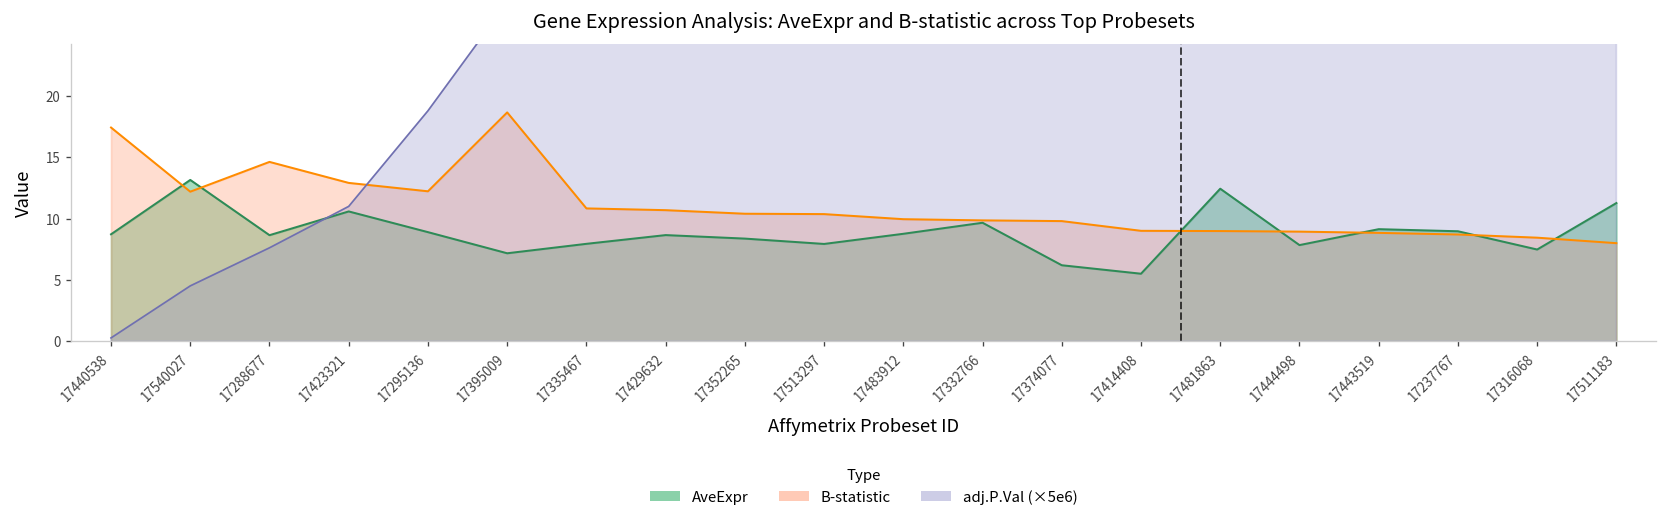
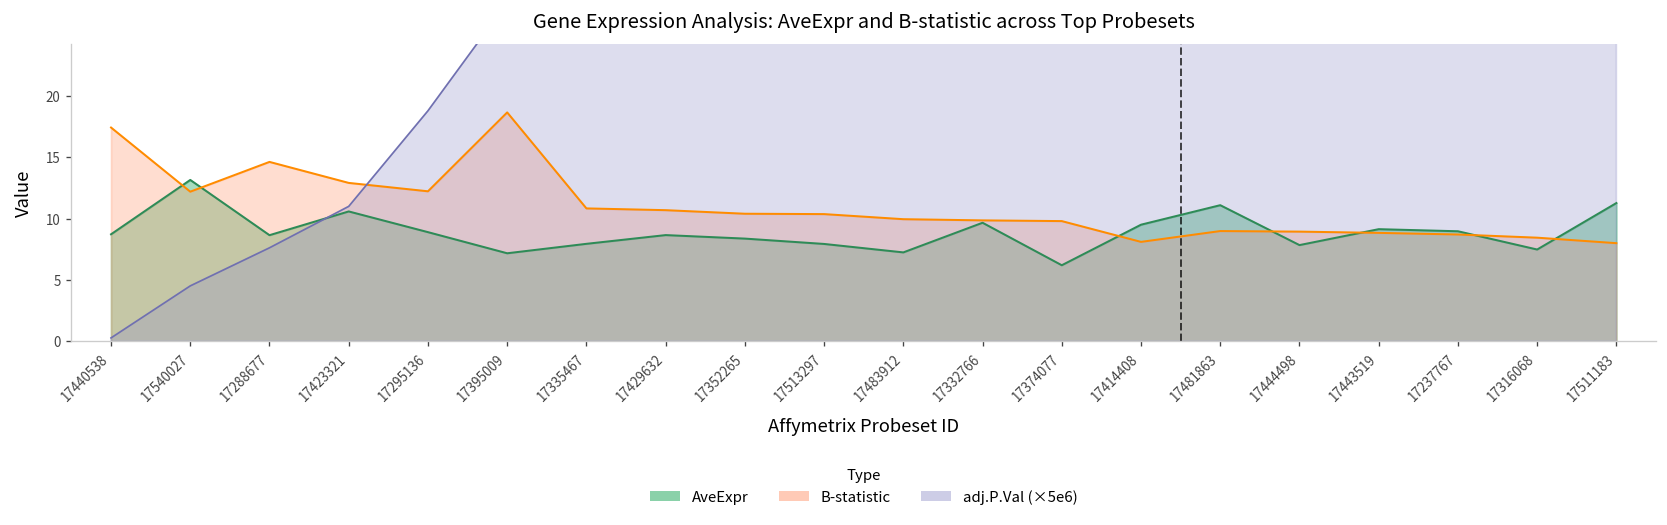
  {
    "AveExpr": {
      "17440538": 8.7,
      "17540027": 13.2,
      "17288677": 8.7,
      "17423321": 10.6,
      "17295136": 8.9,
      "17395009": 7.2,
      "17335467": 8.0,
      "17429632": 8.7,
      "17352265": 8.4,
      "17513297": 7.9,
-     "17483912": 8.8,
+     "17483912": 7.3,
      "17374077": 6.2,
-     "17414408": 5.5,
-     "17481863": 12.4,
+     "17414408": 9.5,
+     "17481863": 11.1,
      "17444498": 7.9,
      "17443519": 9.1,
      "17237767": 9.0,
      "17316068": 7.5,
      "17511183": 11.3
    },
    "B-statistic": {
      "17440538": 17.4,
      "17540027": 12.2,
      "17288677": 14.6,
      "17423321": 12.9,
      "17295136": 12.2,
      "17395009": 18.7,
      "17335467": 10.8,
      "17429632": 10.7,
      "17352265": 10.4,
      "17513297": 10.4,
      "17483912": 10.0,
      "17374077": 9.8,
-     "17414408": 9.0,
+     "17414408": 8.1,
      "17481863": 9.0,
      "17444498": 8.9,
      "17443519": 8.8,
      "17237767": 8.7,
      "17316068": 8.5,
      "17511183": 8.0
    },
    "adj.P.Val (×5e6)": {
      "17440538": 0.3,
      "17540027": 4.5,
      "17288677": 7.6,
      "17423321": 11.0,
      "17295136": 18.8
    }
  }
